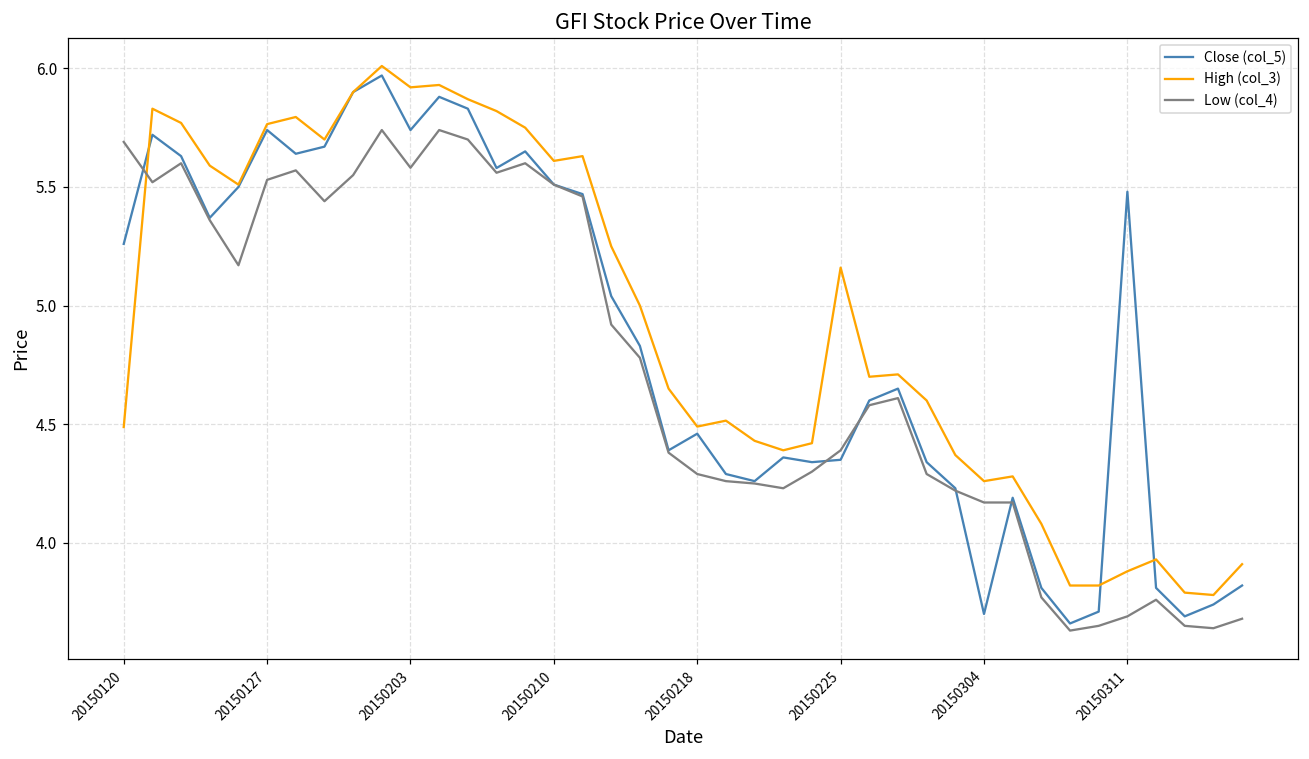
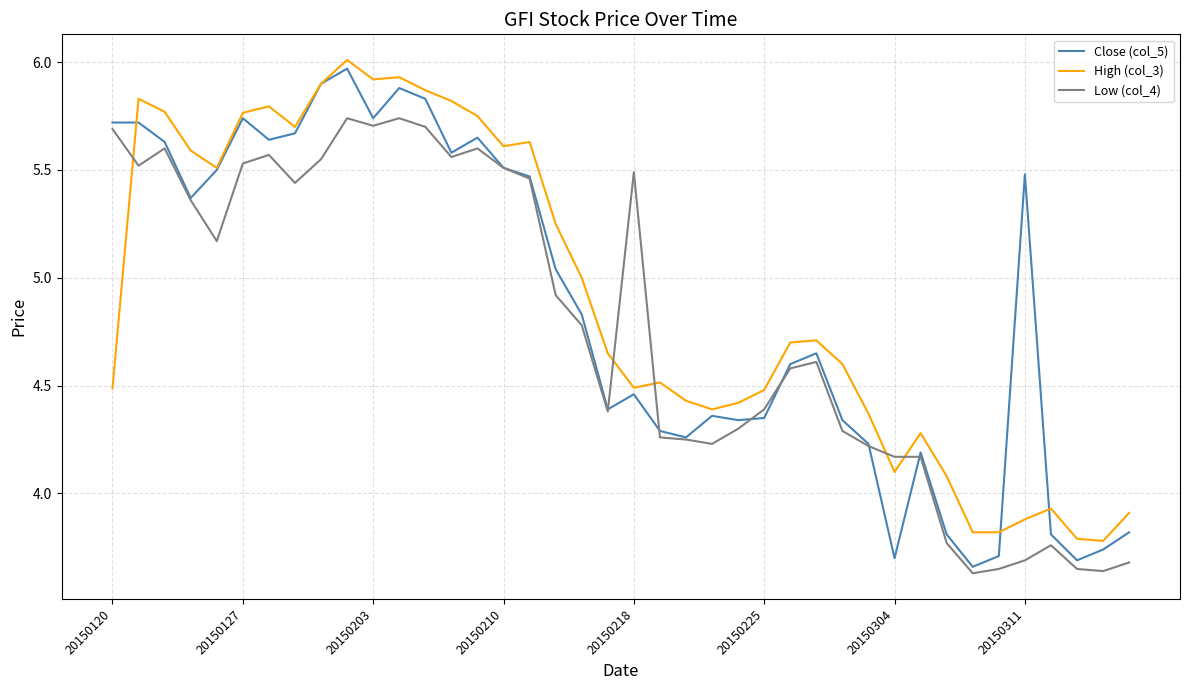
  {
    "Close (col_5)": {
-     "20150120": 5.26,
+     "20150120": 5.72,
      "20150127": 5.74,
      "20150203": 5.74,
      "20150218": 4.46,
      "20150225": 4.35,
      "20150304": 3.70,
      "20150311": 5.48
    },
    "High (col_3)": {
      "20150120": 4.49,
      "20150127": 5.77,
      "20150203": 5.92,
      "20150210": 5.61,
      "20150218": 4.49,
-     "20150225": 5.16,
-     "20150304": 4.26,
+     "20150225": 4.48,
+     "20150304": 4.10,
      "20150311": 3.88
    },
    "Low (col_4)": {
      "20150120": 5.69,
      "20150127": 5.53,
-     "20150203": 5.58,
-     "20150218": 4.29,
+     "20150203": 5.71,
+     "20150218": 5.49,
      "20150225": 4.39,
      "20150304": 4.17,
      "20150311": 3.69
    }
  }
